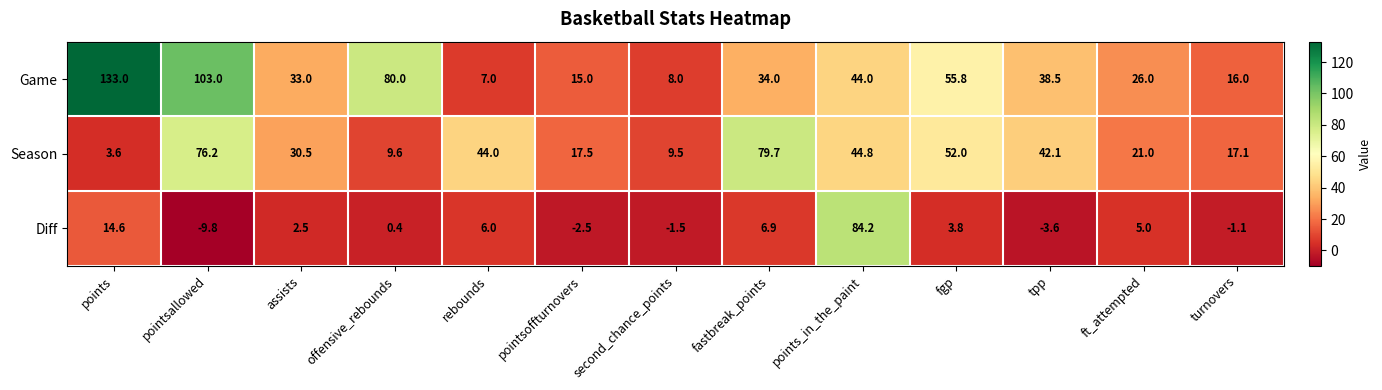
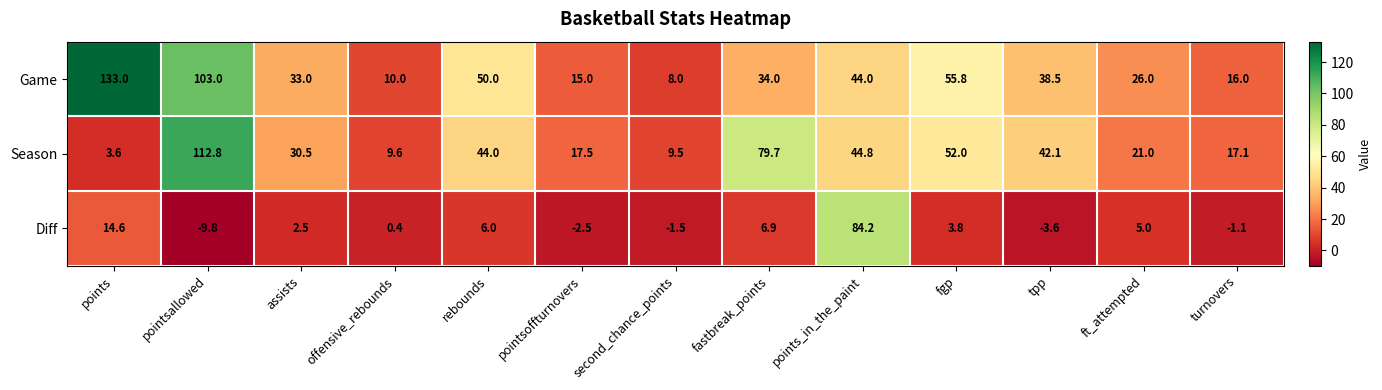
  {
    "Game": {
      "points": 133.0,
      "pointsallowed": 103.0,
      "assists": 33.0,
-     "offensive_rebounds": 80.0,
-     "rebounds": 7.0,
+     "offensive_rebounds": 10.0,
+     "rebounds": 50.0,
      "pointsoffturnovers": 15.0,
      "second_chance_points": 8.0,
      "fastbreak_points": 34.0,
      "points_in_the_paint": 44.0,
      "fgp": 55.8,
      "tpp": 38.5,
      "ft_attempted": 26.0,
      "turnovers": 16.0
    },
    "Season": {
      "points": 3.6,
-     "pointsallowed": 76.2,
+     "pointsallowed": 112.8,
      "assists": 30.5,
      "offensive_rebounds": 9.6,
      "rebounds": 44.0,
      "pointsoffturnovers": 17.5,
      "second_chance_points": 9.5,
      "fastbreak_points": 79.7,
      "points_in_the_paint": 44.8,
      "fgp": 52.0,
      "tpp": 42.1,
      "ft_attempted": 21.0,
      "turnovers": 17.1
    },
    "Diff": {
      "points": 14.6,
      "pointsallowed": -9.8,
      "assists": 2.5,
      "offensive_rebounds": 0.4,
      "rebounds": 6.0,
      "pointsoffturnovers": -2.5,
      "second_chance_points": -1.5,
      "fastbreak_points": 6.9,
      "points_in_the_paint": 84.2,
      "fgp": 3.8,
      "tpp": -3.6,
      "ft_attempted": 5.0,
      "turnovers": -1.1
    }
  }
